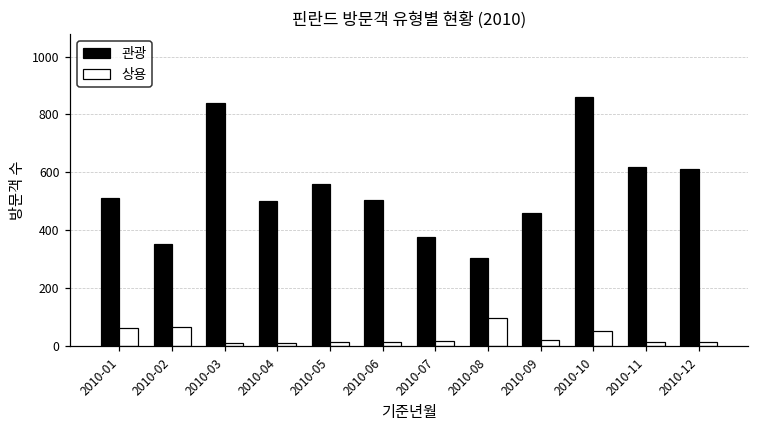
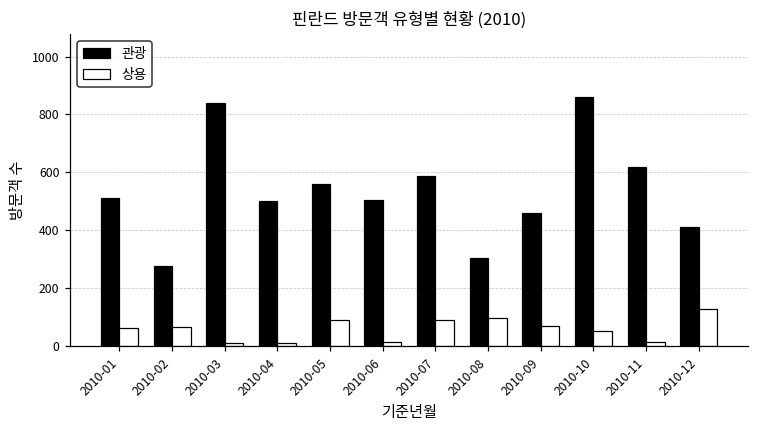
  {
    "관광": {
      "2010-01": 510,
-     "2010-02": 350,
+     "2010-02": 280,
      "2010-03": 840,
      "2010-04": 500,
      "2010-05": 560,
      "2010-06": 500,
-     "2010-07": 380,
+     "2010-07": 590,
      "2010-08": 310,
      "2010-09": 460,
      "2010-10": 860,
      "2010-11": 620,
-     "2010-12": 610
+     "2010-12": 410
    },
    "상용": {
      "2010-01": 60,
      "2010-02": 70,
      "2010-03": 10,
      "2010-04": 10,
-     "2010-05": 20,
+     "2010-05": 90,
      "2010-06": 10,
-     "2010-07": 20,
+     "2010-07": 90,
      "2010-08": 100,
-     "2010-09": 20,
+     "2010-09": 70,
      "2010-10": 50,
      "2010-11": 20,
-     "2010-12": 20
+     "2010-12": 130
    }
  }
